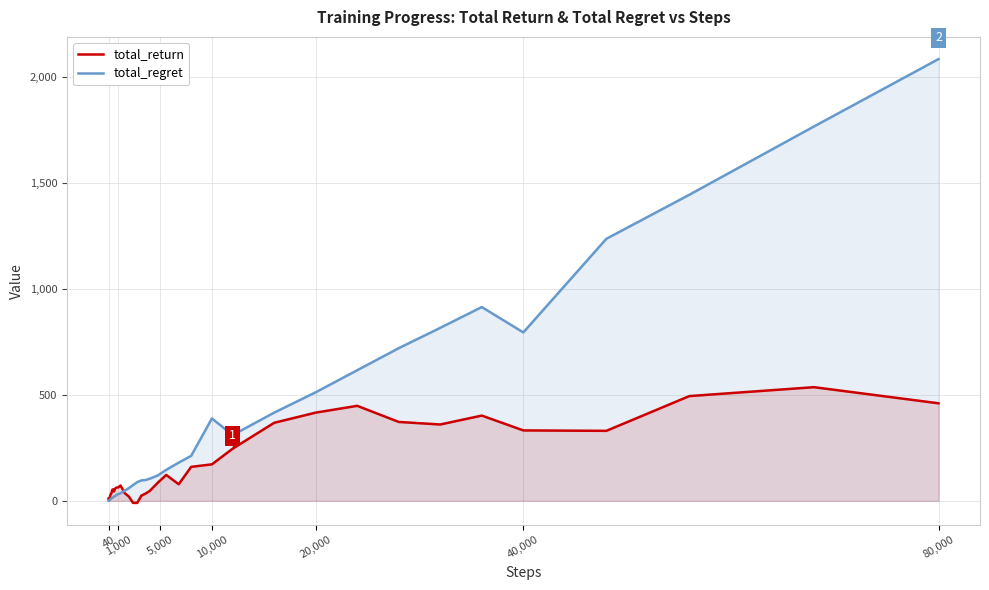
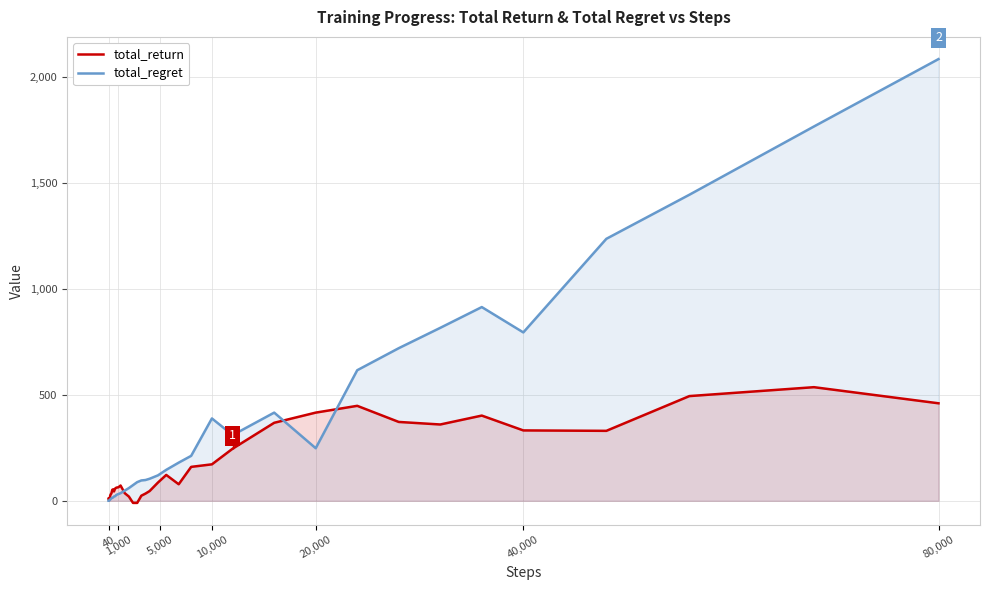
  {
    "total_regret": {
      "1,000": 30,
      "10,000": 390,
-     "20,000": 510,
+     "20,000": 250,
      "40,000": 790
    }
  }
